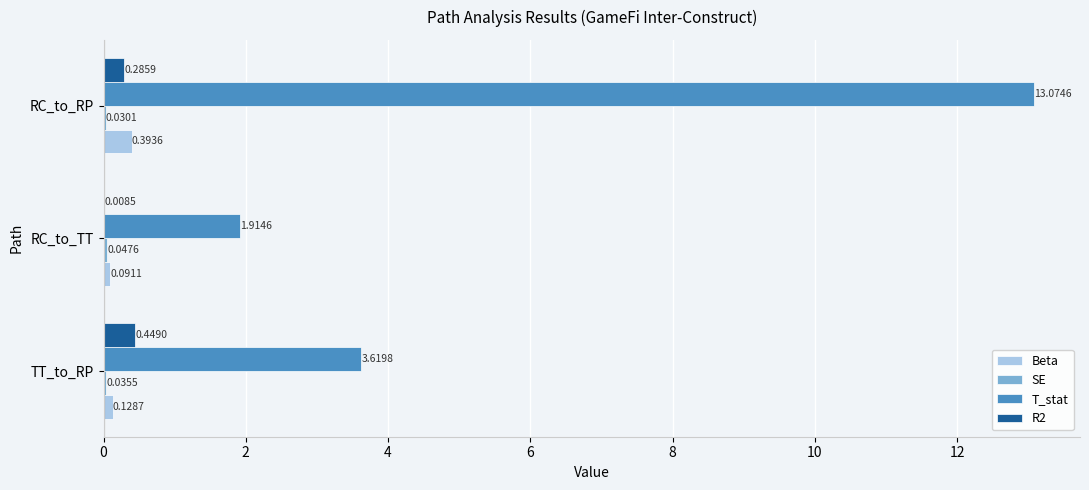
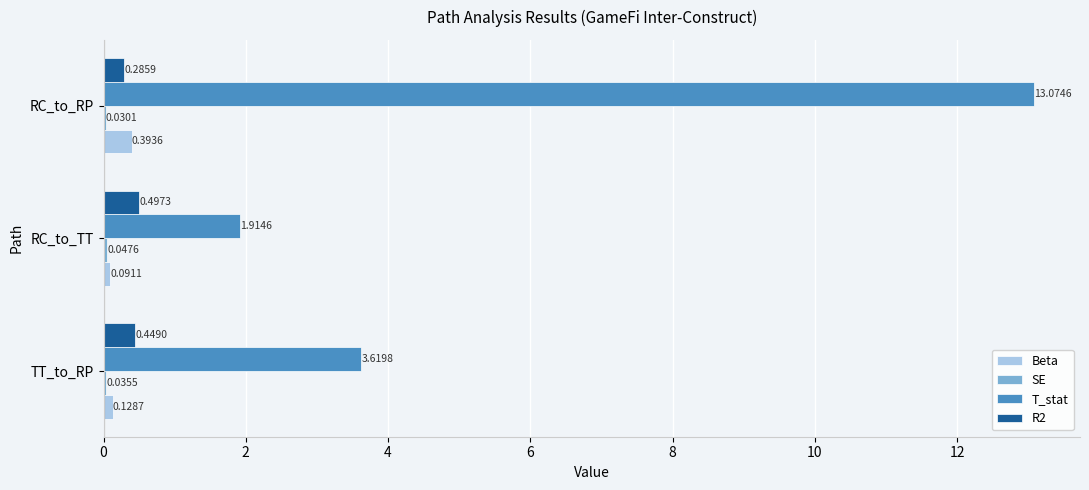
  {
    "R2": {
      "RC_to_RP": 0.2859,
-     "RC_to_TT": 0.0085,
+     "RC_to_TT": 0.4973,
      "TT_to_RP": 0.4490
    }
  }
